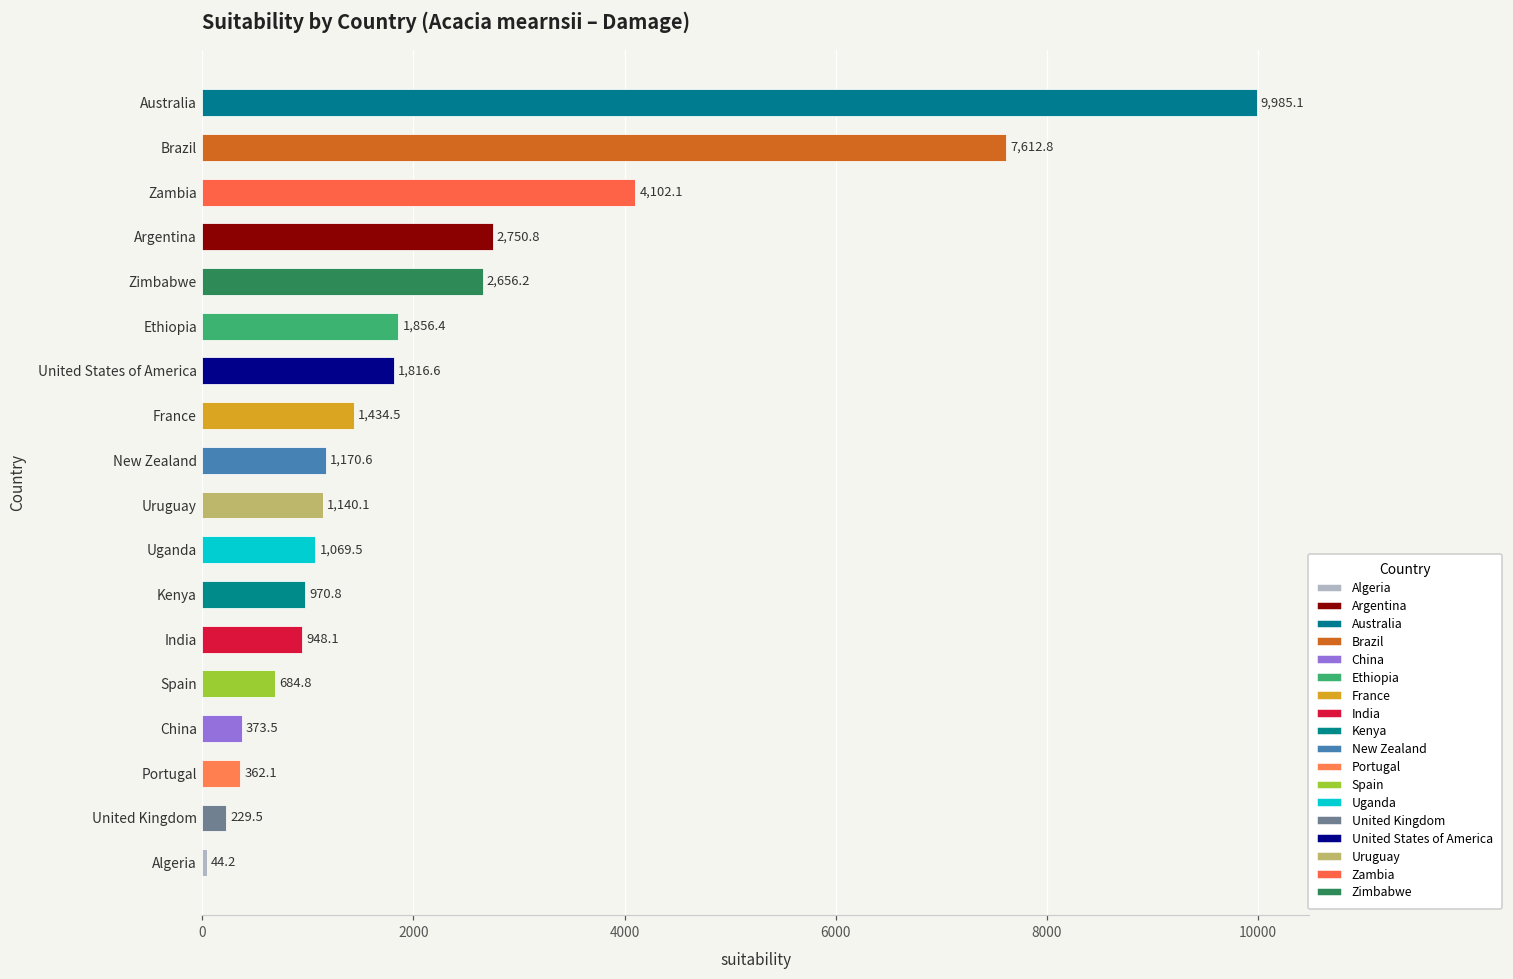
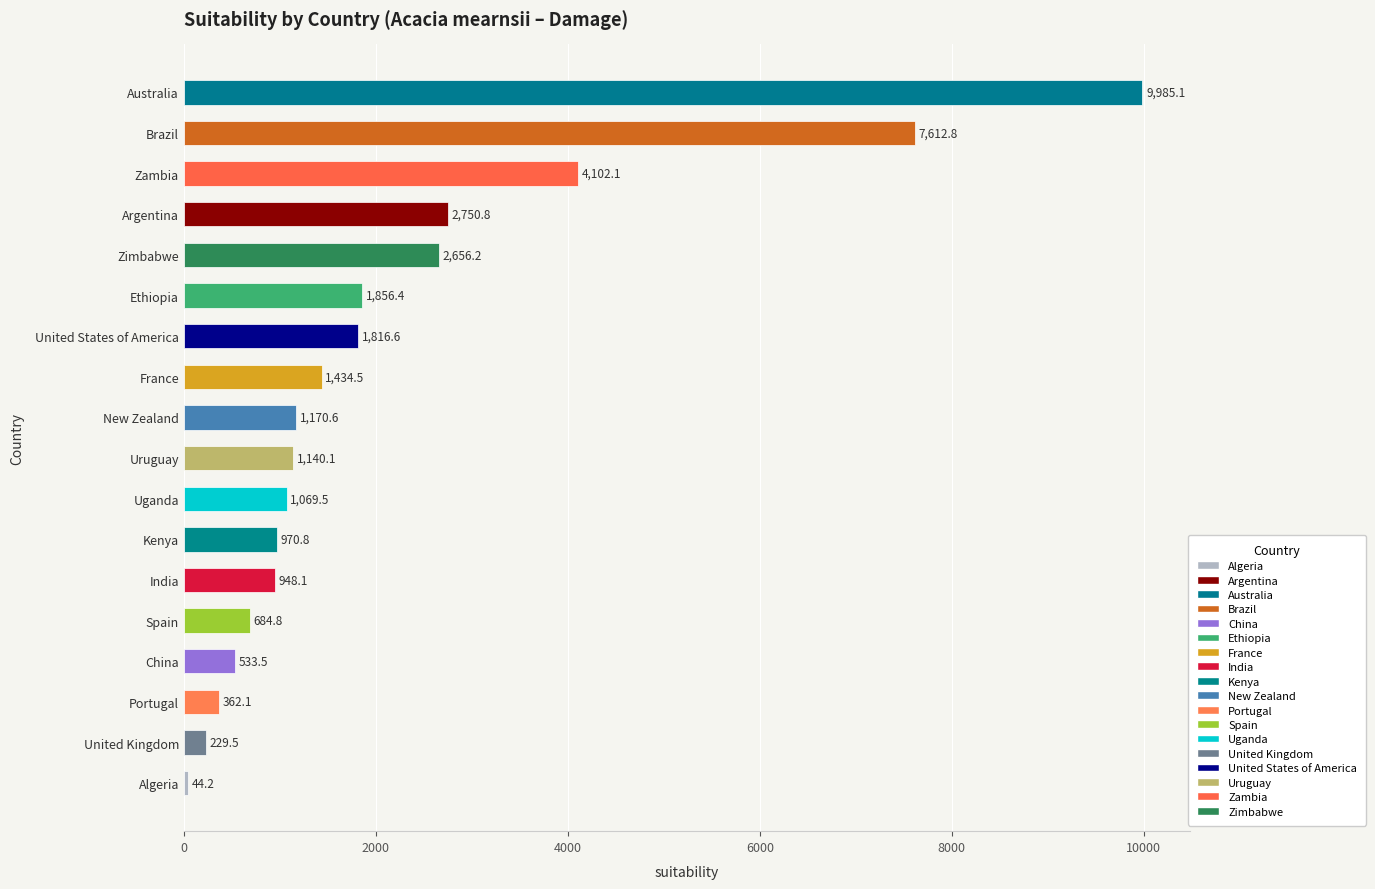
  {
    "Australia": "9,985.1",
    "Brazil": "7,612.8",
    "Zambia": "4,102.1",
    "Argentina": "2,750.8",
    "Zimbabwe": "2,656.2",
    "Ethiopia": "1,856.4",
    "United States of America": "1,816.6",
    "France": "1,434.5",
    "New Zealand": "1,170.6",
    "Uruguay": "1,140.1",
    "Uganda": "1,069.5",
    "Kenya": "970.8",
    "India": "948.1",
    "Spain": "684.8",
-   "China": "373.5",
+   "China": "533.5",
    "Portugal": "362.1",
    "United Kingdom": "229.5",
    "Algeria": "44.2"
  }
